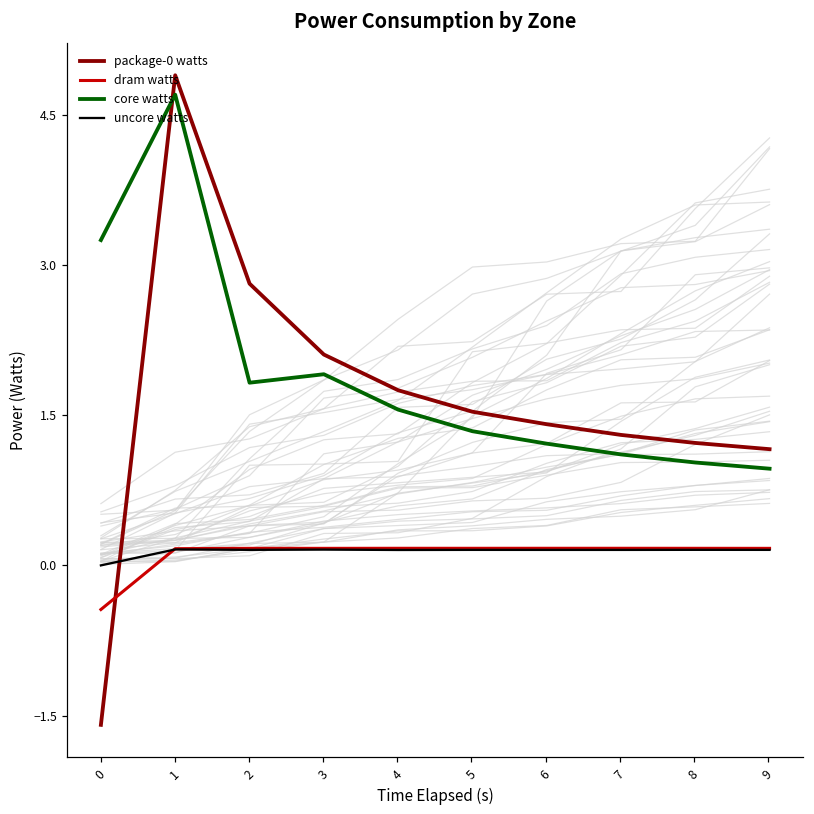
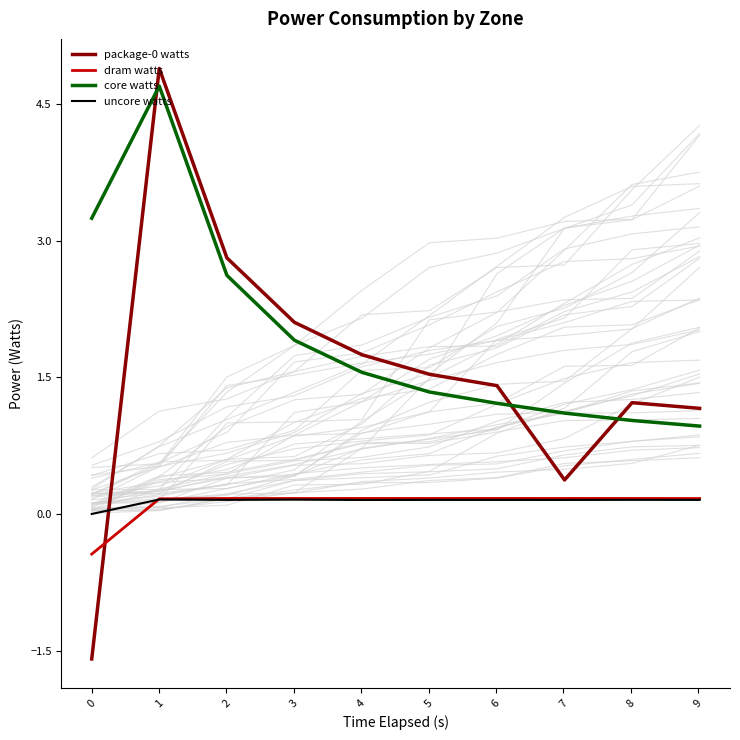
  {
    "package-0 watts": {
      "0": -1.6,
      "1": 4.9,
      "2": 2.8,
      "3": 2.1,
-     "7": 1.3
+     "7": 0.4
    },
    "dram watts": {
      "0": -0.4
    },
    "core watts": {
      "0": 3.2,
      "1": 4.7,
-     "2": 1.8,
+     "2": 2.6,
      "3": 1.9,
      "5": 1.3
    }
  }
